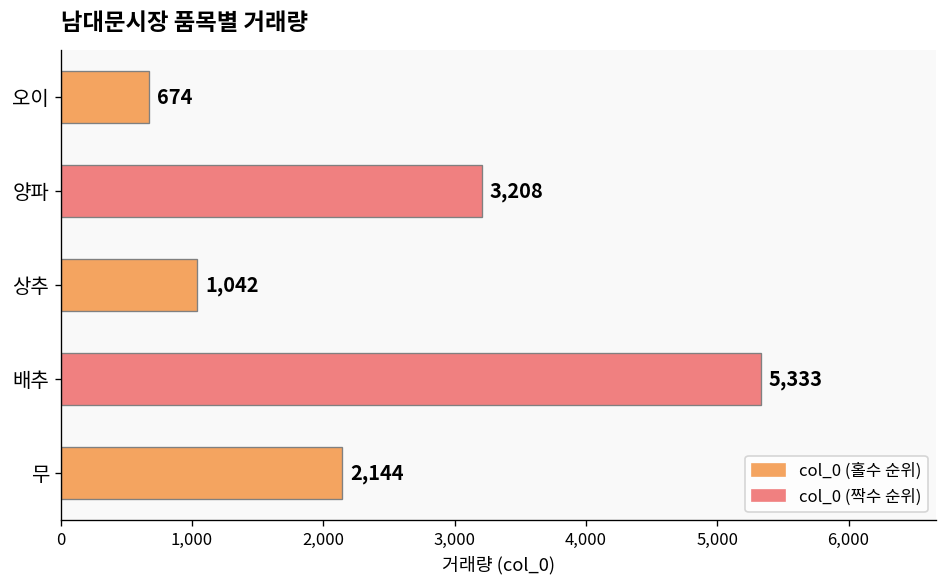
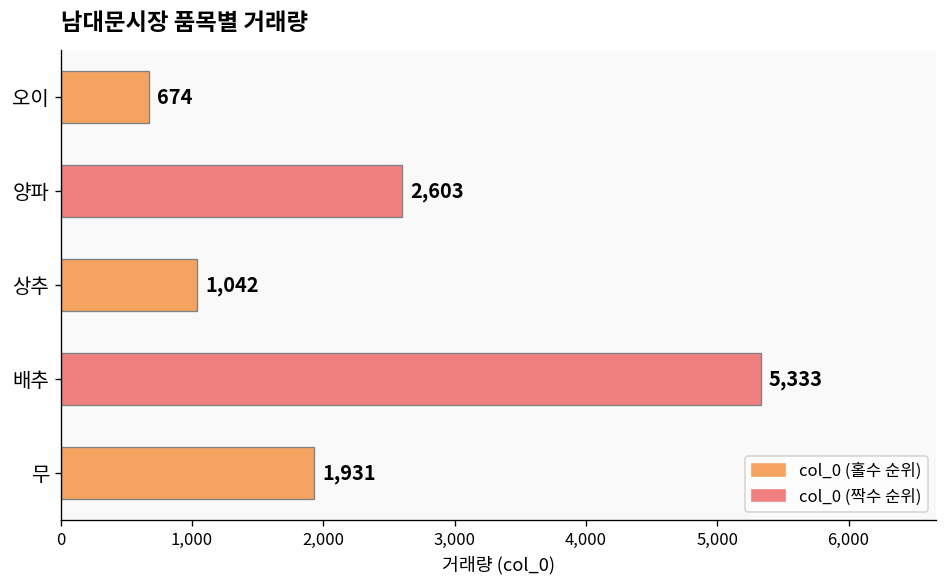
  {
    "오이": "674",
-   "양파": "3,208",
+   "양파": "2,603",
    "상추": "1,042",
    "배추": "5,333",
-   "무": "2,144"
+   "무": "1,931"
  }
